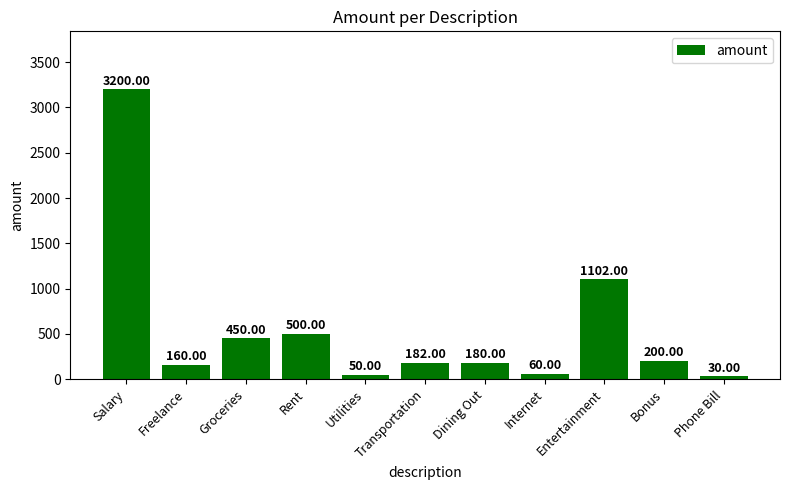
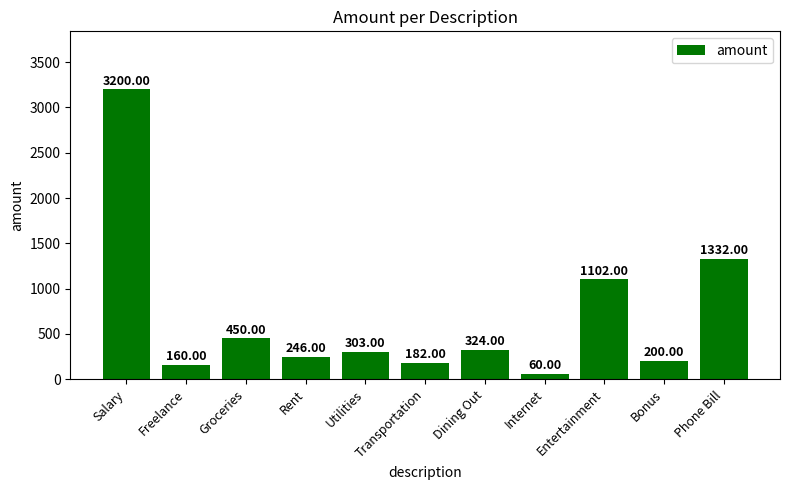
  {
    "Salary": 3200.00,
    "Freelance": 160.00,
    "Groceries": 450.00,
-   "Rent": 500.00,
-   "Utilities": 50.00,
+   "Rent": 246.00,
+   "Utilities": 303.00,
    "Transportation": 182.00,
-   "Dining Out": 180.00,
+   "Dining Out": 324.00,
    "Internet": 60.00,
    "Entertainment": 1102.00,
    "Bonus": 200.00,
-   "Phone Bill": 30.00
+   "Phone Bill": 1332.00
  }
